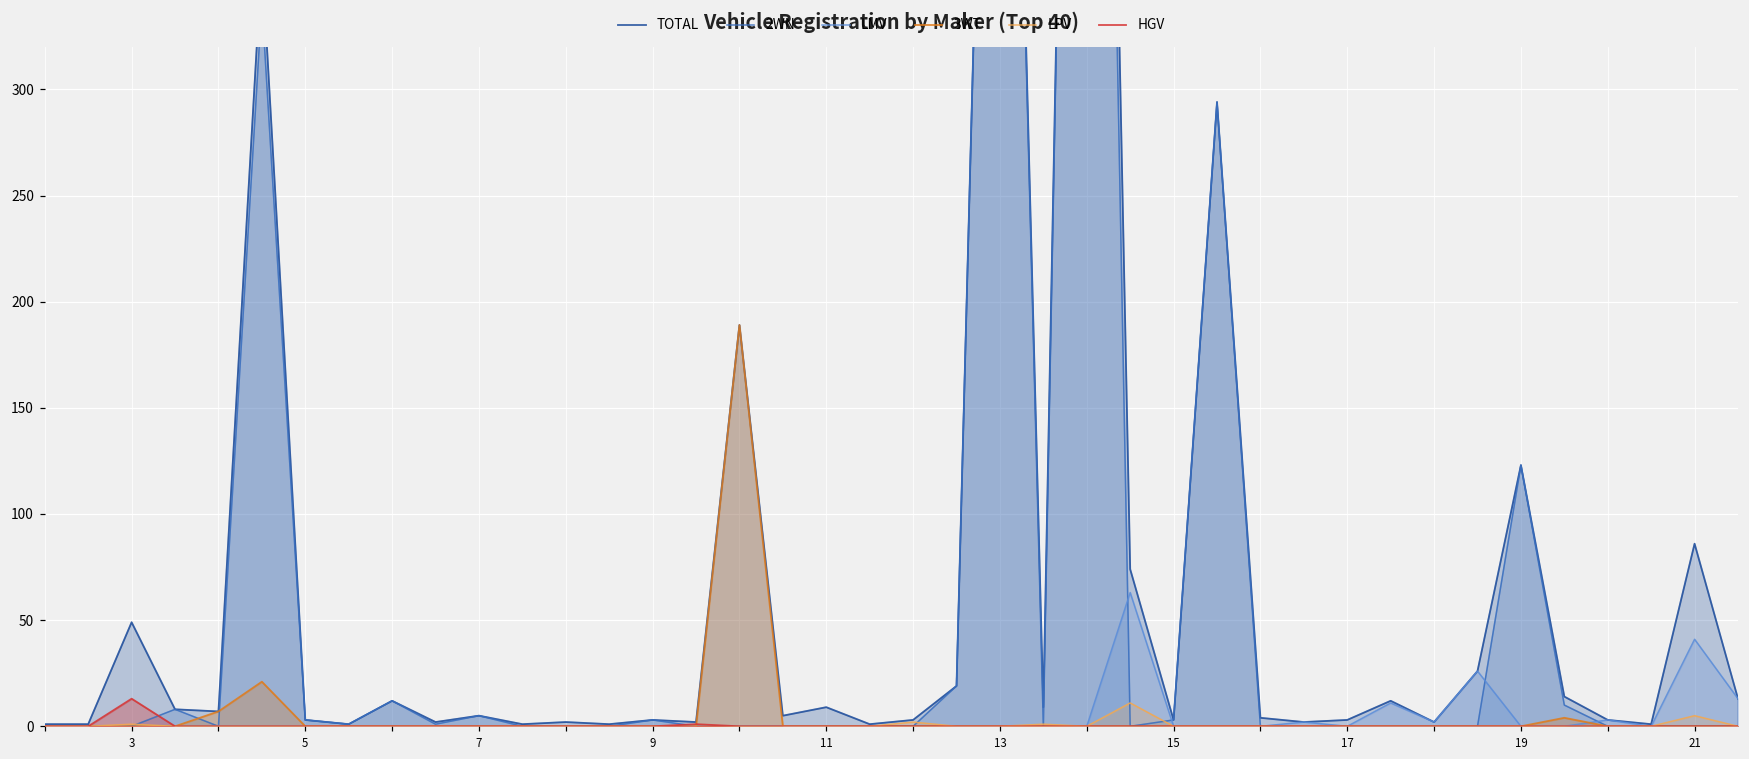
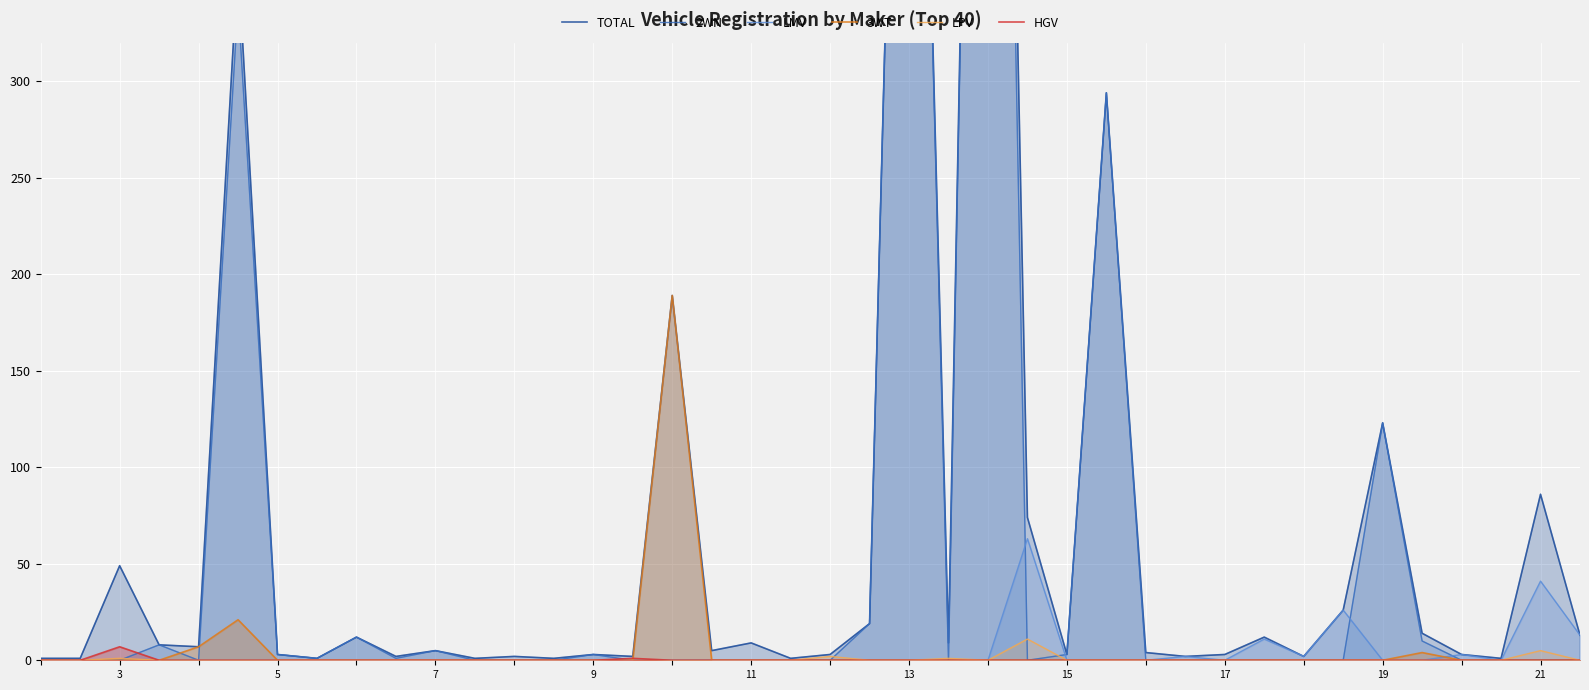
  {
    "HGV": {
-     "3": 13
+     "3": 7
    }
  }
